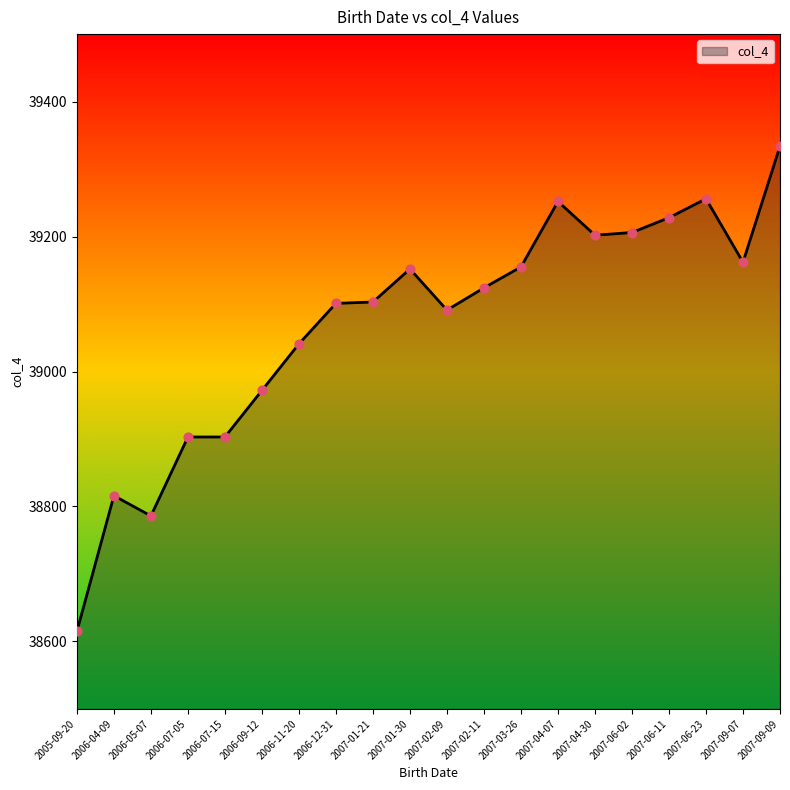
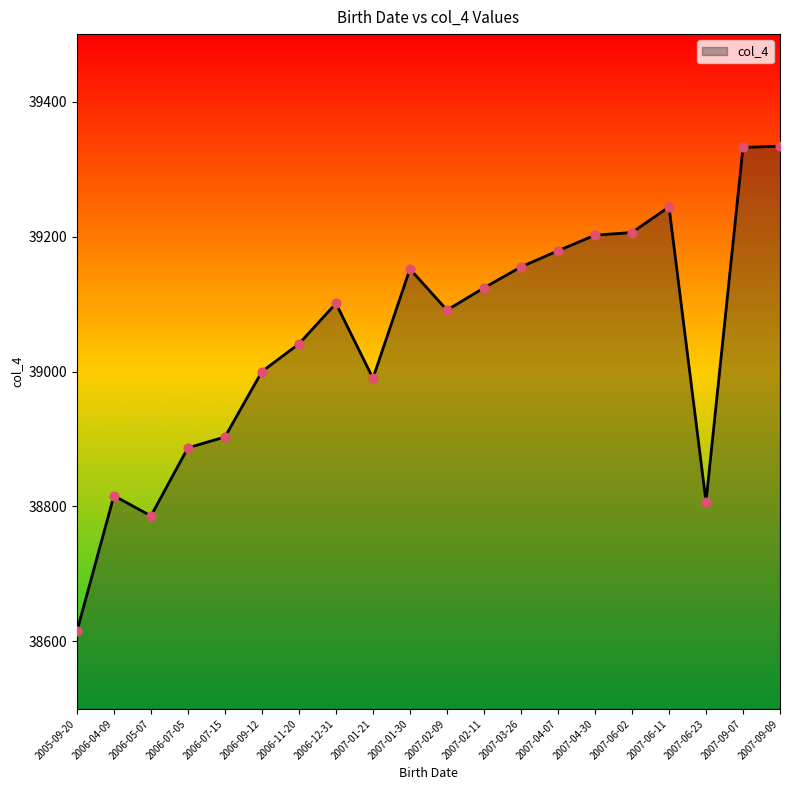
  {
    "2005-09-20": 38620,
    "2006-04-09": 38820,
    "2006-05-07": 38790,
-   "2006-07-05": 38900,
+   "2006-07-05": 38890,
    "2006-07-15": 38900,
-   "2006-09-12": 38970,
+   "2006-09-12": 39000,
    "2006-11-20": 39040,
    "2006-12-31": 39100,
-   "2007-01-21": 39100,
+   "2007-01-21": 38990,
    "2007-01-30": 39150,
    "2007-02-09": 39090,
    "2007-02-11": 39120,
    "2007-03-26": 39160,
-   "2007-04-07": 39250,
+   "2007-04-07": 39180,
    "2007-04-30": 39200,
    "2007-06-02": 39210,
-   "2007-06-11": 39230,
-   "2007-06-23": 39260,
-   "2007-09-07": 39160,
+   "2007-06-11": 39240,
+   "2007-06-23": 38810,
+   "2007-09-07": 39330,
    "2007-09-09": 39330
  }
